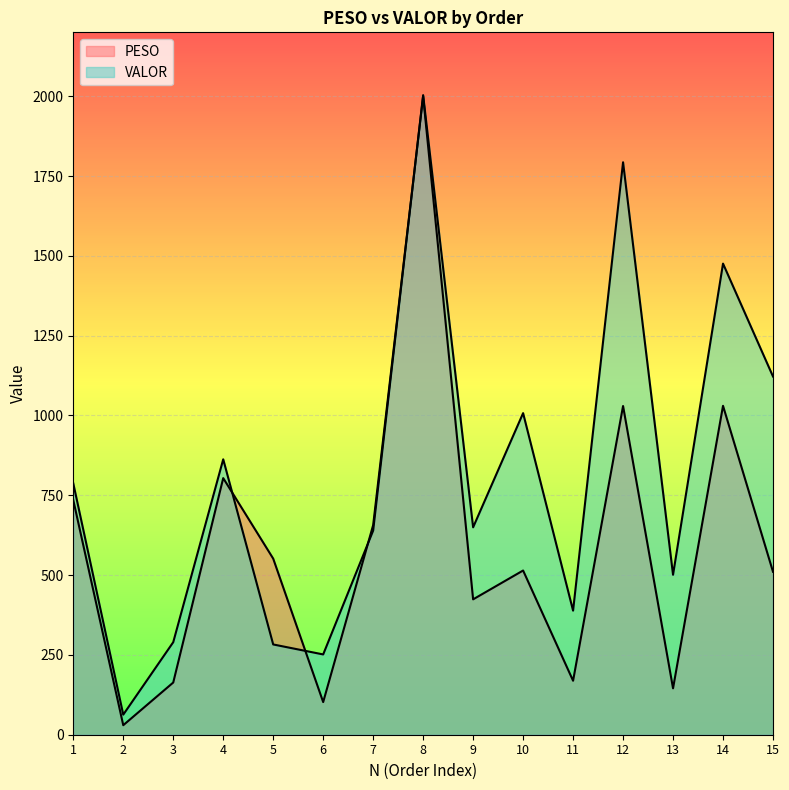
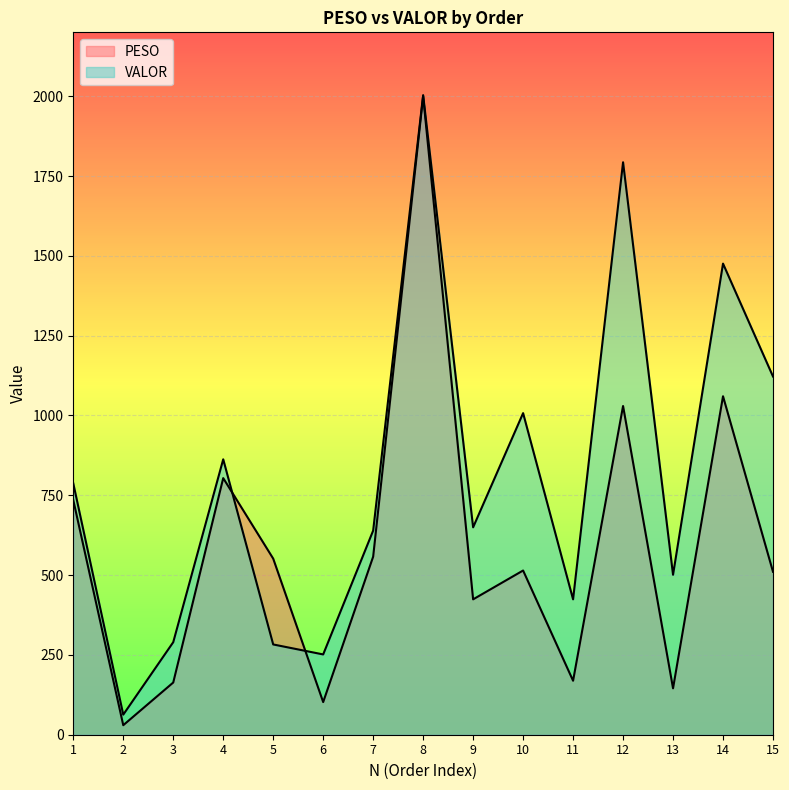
  {
    "PESO": {
      "1": 730,
      "2": 30,
      "3": 160,
      "4": 800,
      "5": 550,
      "6": 100,
-     "7": 660,
+     "7": 560,
      "9": 420,
      "10": 510,
      "11": 170,
      "12": 1030,
      "13": 150,
-     "14": 1030,
+     "14": 1060,
      "15": 510
    },
    "VALOR": {
      "1": 790,
      "2": 60,
      "3": 290,
      "4": 860,
      "5": 280,
      "6": 250,
      "7": 640,
      "9": 650,
      "10": 1010,
-     "11": 390,
+     "11": 420,
      "12": 1790,
      "13": 500,
      "14": 1480,
      "15": 1120
    }
  }
